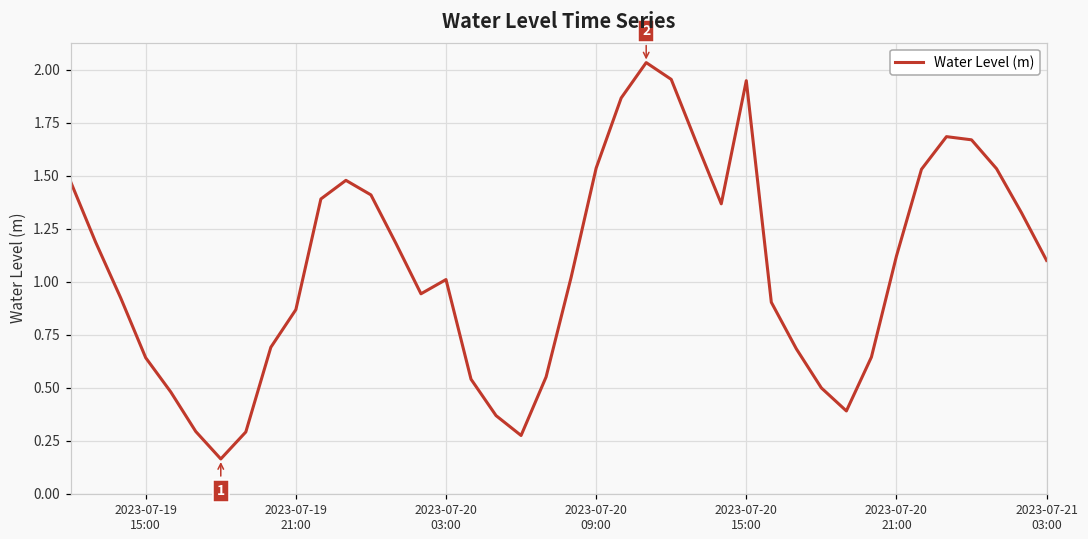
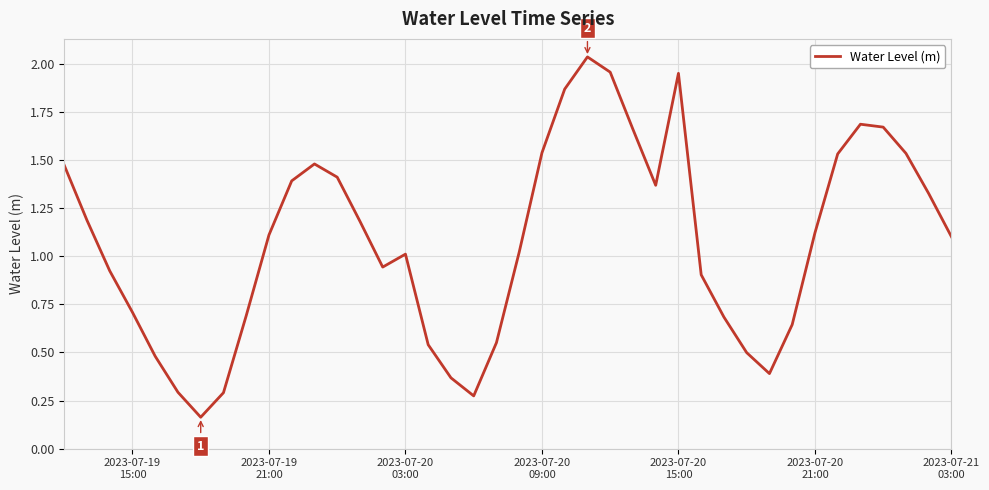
  {
-   "2023-07-19 15:00": 0.64,
-   "2023-07-19 21:00": 0.87,
+   "2023-07-19 15:00": 0.71,
+   "2023-07-19 21:00": 1.11,
    "2023-07-20 03:00": 1.01,
    "2023-07-20 09:00": 1.54,
    "2023-07-20 15:00": 1.95,
    "2023-07-20 21:00": 1.12,
    "2023-07-21 03:00": 1.10
  }
